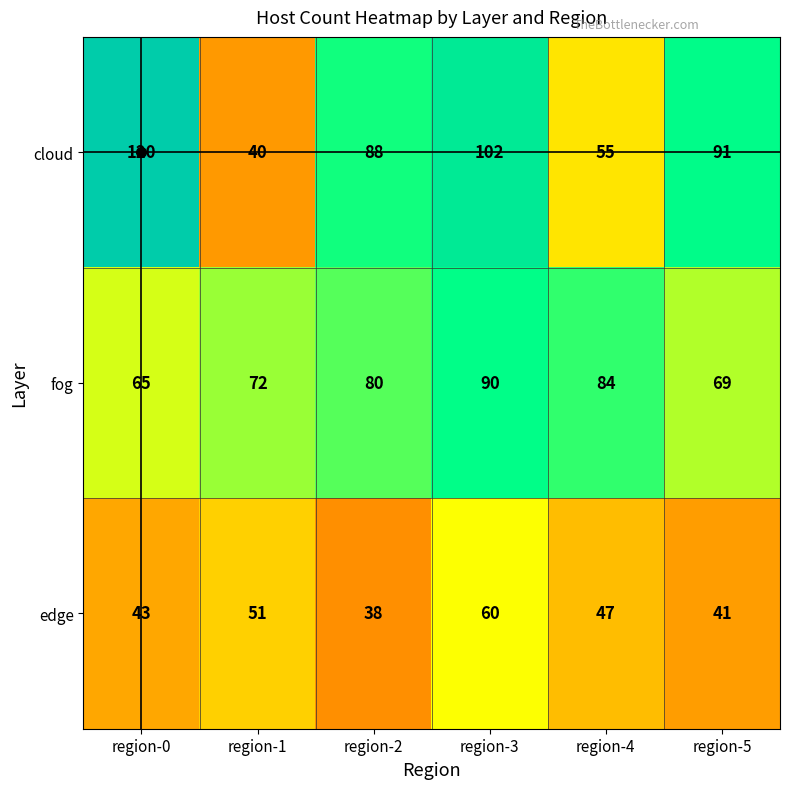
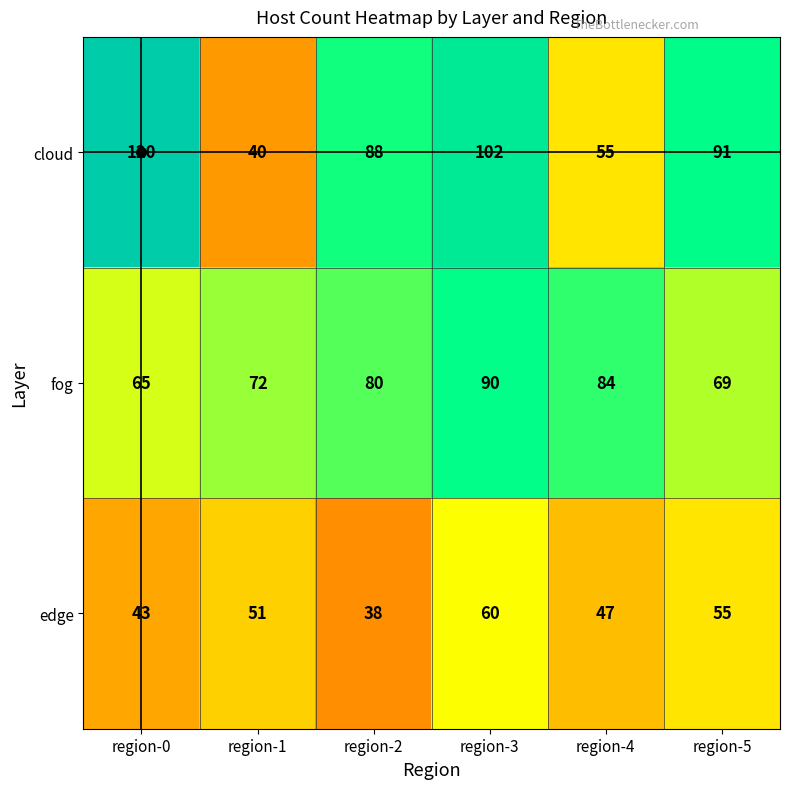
  {
    "cloud": {
      "region-1": 40,
      "region-2": 88,
      "region-3": 102,
      "region-4": 55,
      "region-5": 91
    },
    "fog": {
      "region-0": 65,
      "region-1": 72,
      "region-2": 80,
      "region-3": 90,
      "region-4": 84,
      "region-5": 69
    },
    "edge": {
      "region-0": 43,
      "region-1": 51,
      "region-2": 38,
      "region-3": 60,
      "region-4": 47,
-     "region-5": 41
+     "region-5": 55
    }
  }
